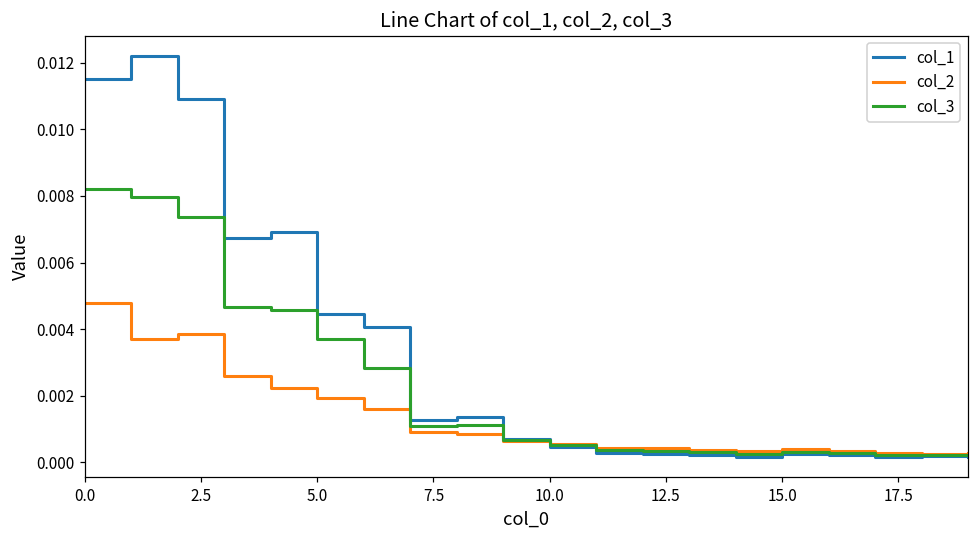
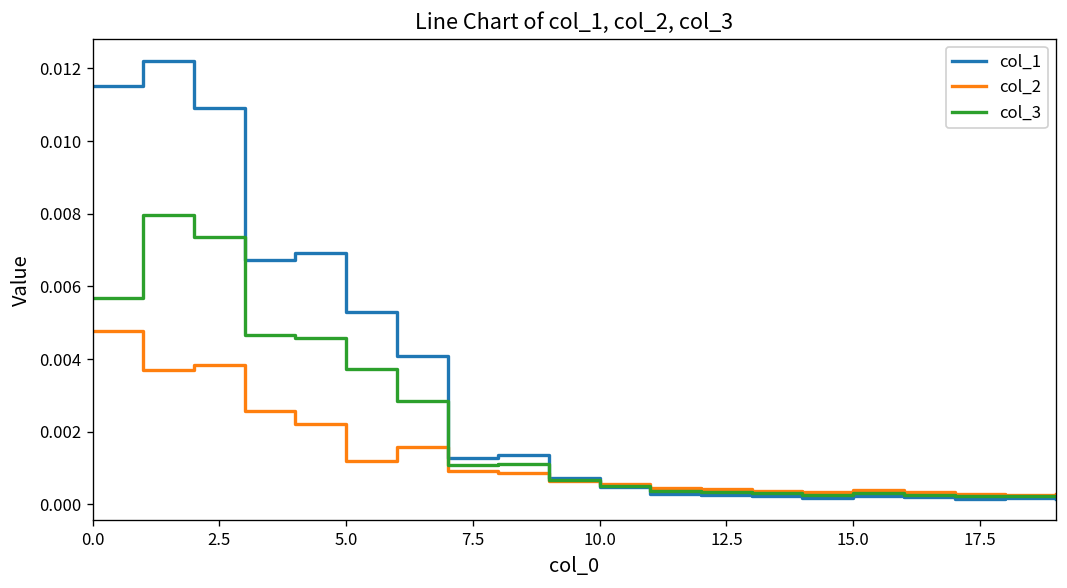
  {
    "col_1": {
      "0.0": 0.0115,
-     "5.0": 0.0044
+     "5.0": 0.0053
    },
    "col_2": {
      "0.0": 0.0048,
-     "5.0": 0.0019
+     "5.0": 0.0012
    },
    "col_3": {
-     "0.0": 0.0082,
+     "0.0": 0.0057,
      "5.0": 0.0037
    }
  }
